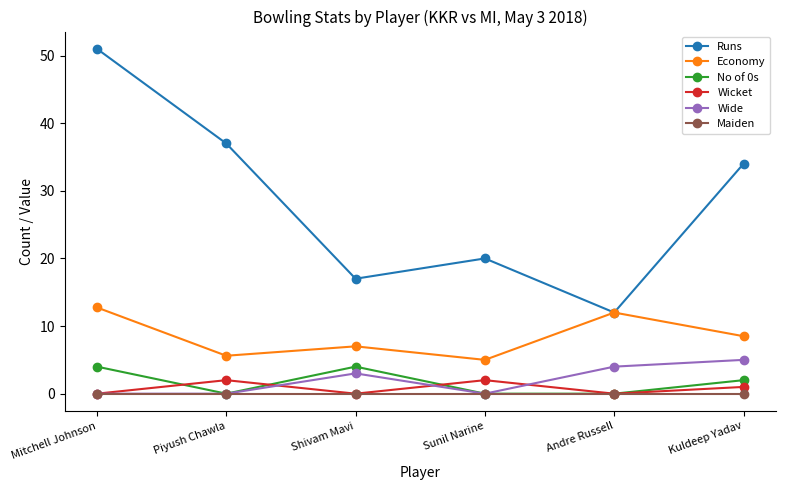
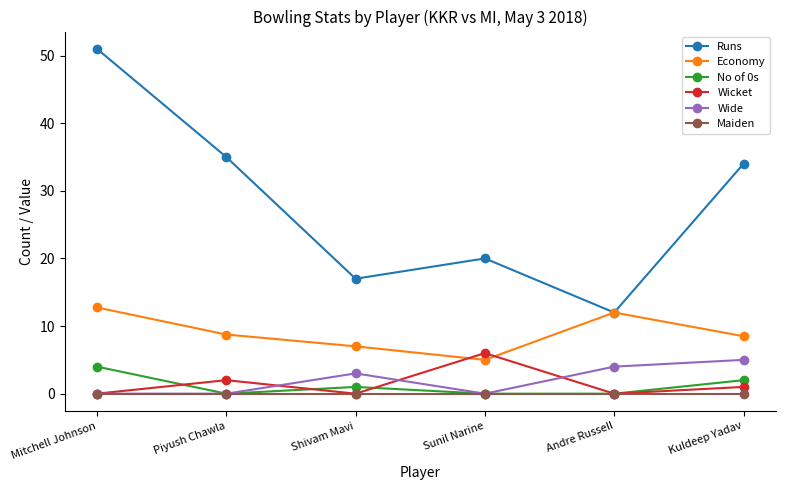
  {
    "Runs": {
      "Mitchell Johnson": 51,
-     "Piyush Chawla": 37,
+     "Piyush Chawla": 35,
      "Shivam Mavi": 17,
      "Sunil Narine": 20,
      "Kuldeep Yadav": 34
    },
    "Economy": {
      "Mitchell Johnson": 13,
-     "Piyush Chawla": 6,
+     "Piyush Chawla": 9,
      "Shivam Mavi": 7,
      "Sunil Narine": 5,
      "Kuldeep Yadav": 9
    },
    "No of 0s": {
      "Mitchell Johnson": 4,
-     "Shivam Mavi": 4,
+     "Shivam Mavi": 1,
      "Kuldeep Yadav": 2
    },
    "Wicket": {
      "Piyush Chawla": 2,
-     "Sunil Narine": 2,
+     "Sunil Narine": 6,
      "Kuldeep Yadav": 1
    },
    "Wide": {
      "Shivam Mavi": 3,
      "Andre Russell": 4,
      "Kuldeep Yadav": 5
    },
    "Maiden": {
      "Kuldeep Yadav": 0
    }
  }
